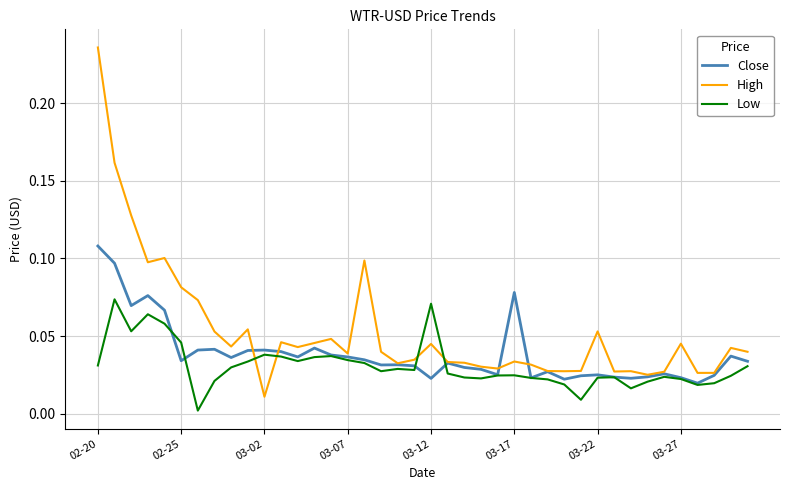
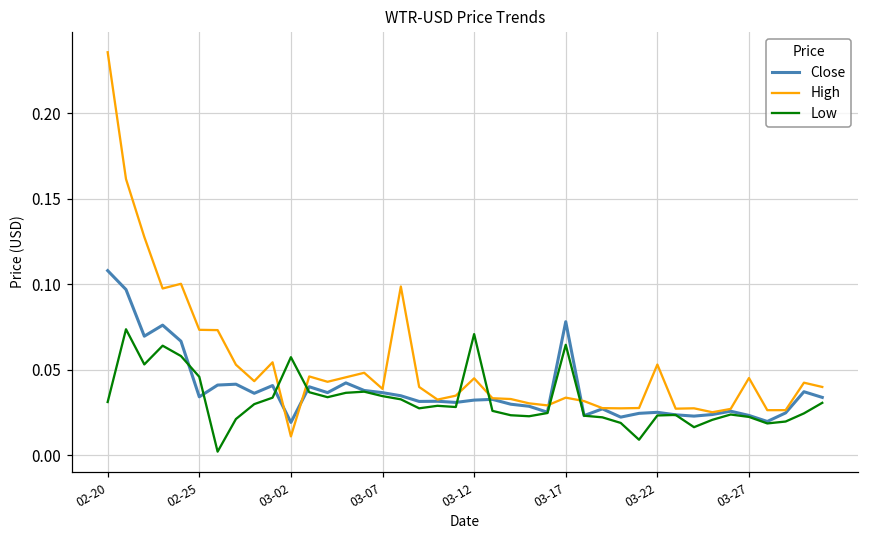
  {
    "Close": {
      "02-20": 0.108,
      "02-25": 0.034,
-     "03-02": 0.041,
+     "03-02": 0.019,
      "03-07": 0.037,
-     "03-12": 0.023,
+     "03-12": 0.032,
      "03-17": 0.078,
      "03-22": 0.025
    },
    "High": {
      "02-20": 0.236,
-     "02-25": 0.081,
+     "02-25": 0.073,
      "03-02": 0.011,
      "03-07": 0.039,
      "03-12": 0.045,
      "03-17": 0.034,
      "03-22": 0.053,
      "03-27": 0.045
    },
    "Low": {
      "02-20": 0.031,
      "02-25": 0.046,
-     "03-02": 0.038,
+     "03-02": 0.057,
      "03-07": 0.035,
      "03-12": 0.071,
-     "03-17": 0.025,
+     "03-17": 0.065,
      "03-22": 0.023
    }
  }
